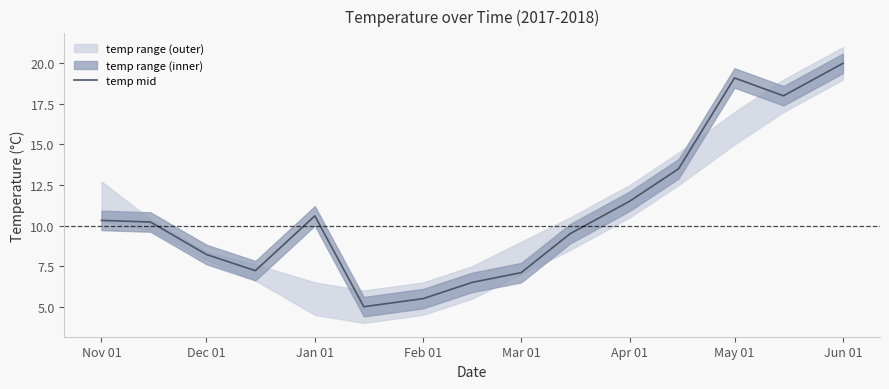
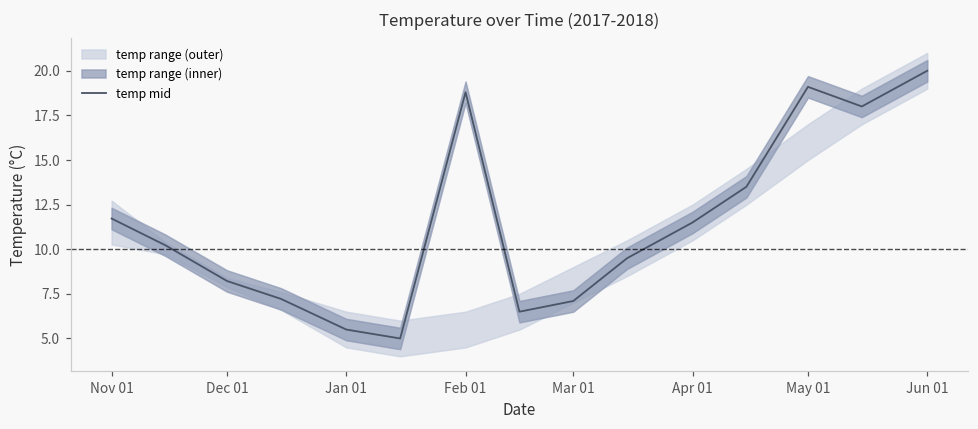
  {
    "temp mid": {
-     "Nov 01": 10.3,
+     "Nov 01": 11.7,
      "Dec 01": 8.2,
-     "Jan 01": 10.6,
-     "Feb 01": 5.5,
+     "Jan 01": 5.5,
+     "Feb 01": 18.8,
      "Mar 01": 7.1,
      "Apr 01": 11.5,
      "May 01": 19.1,
      "Jun 01": 20.0
    }
  }
